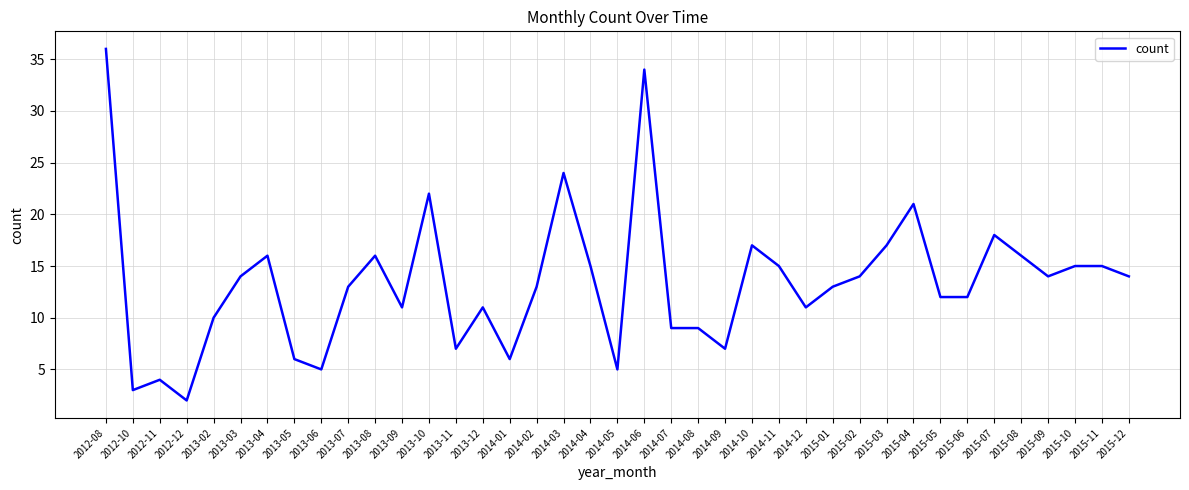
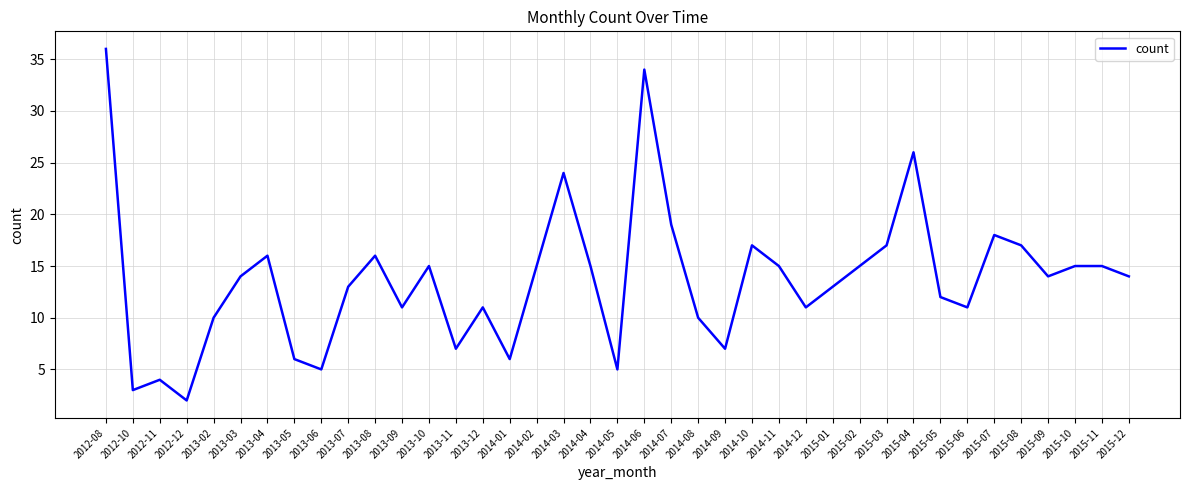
  {
    "2012-08": 36,
    "2012-10": 3,
    "2012-11": 4,
    "2012-12": 2,
    "2013-02": 10,
    "2013-03": 14,
    "2013-04": 16,
    "2013-05": 6,
    "2013-06": 5,
    "2013-07": 13,
    "2013-08": 16,
    "2013-09": 11,
-   "2013-10": 22,
+   "2013-10": 15,
    "2013-11": 7,
    "2013-12": 11,
    "2014-01": 6,
-   "2014-02": 13,
+   "2014-02": 15,
    "2014-03": 24,
    "2014-04": 15,
    "2014-05": 5,
    "2014-06": 34,
-   "2014-07": 9,
-   "2014-08": 9,
+   "2014-07": 19,
+   "2014-08": 10,
    "2014-09": 7,
    "2014-10": 17,
    "2014-11": 15,
    "2014-12": 11,
    "2015-01": 13,
-   "2015-02": 14,
+   "2015-02": 15,
    "2015-03": 17,
-   "2015-04": 21,
+   "2015-04": 26,
    "2015-05": 12,
-   "2015-06": 12,
+   "2015-06": 11,
    "2015-07": 18,
-   "2015-08": 16,
+   "2015-08": 17,
    "2015-09": 14,
    "2015-10": 15,
    "2015-11": 15,
    "2015-12": 14
  }
